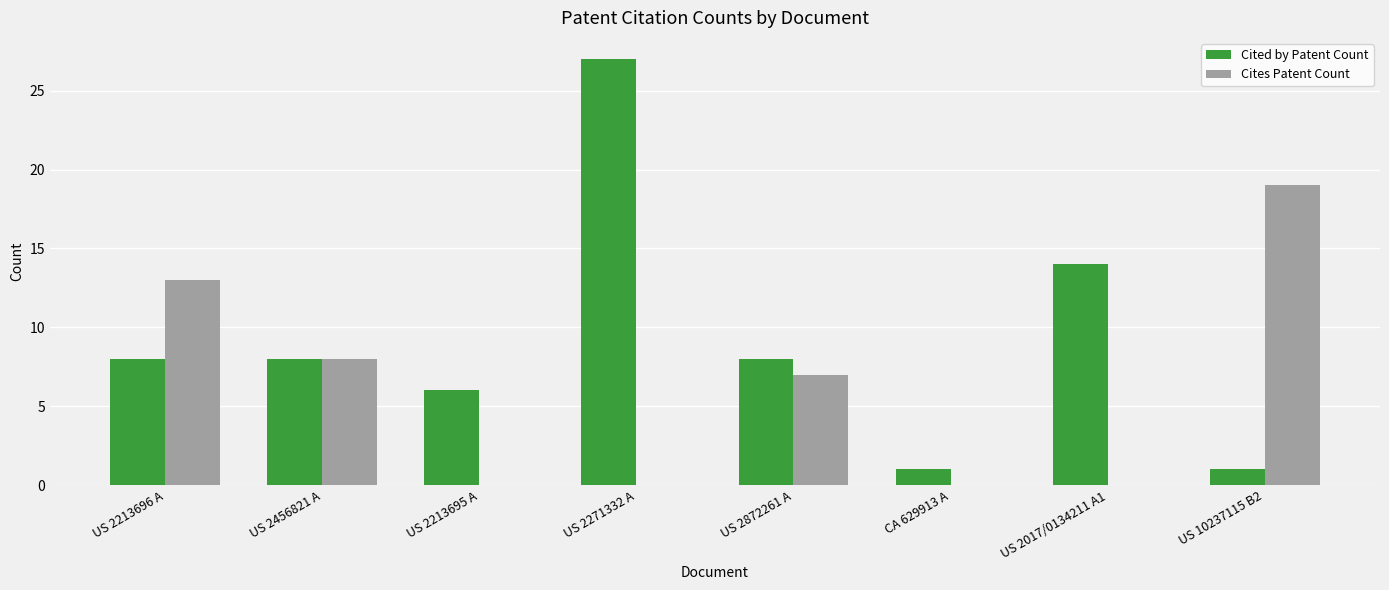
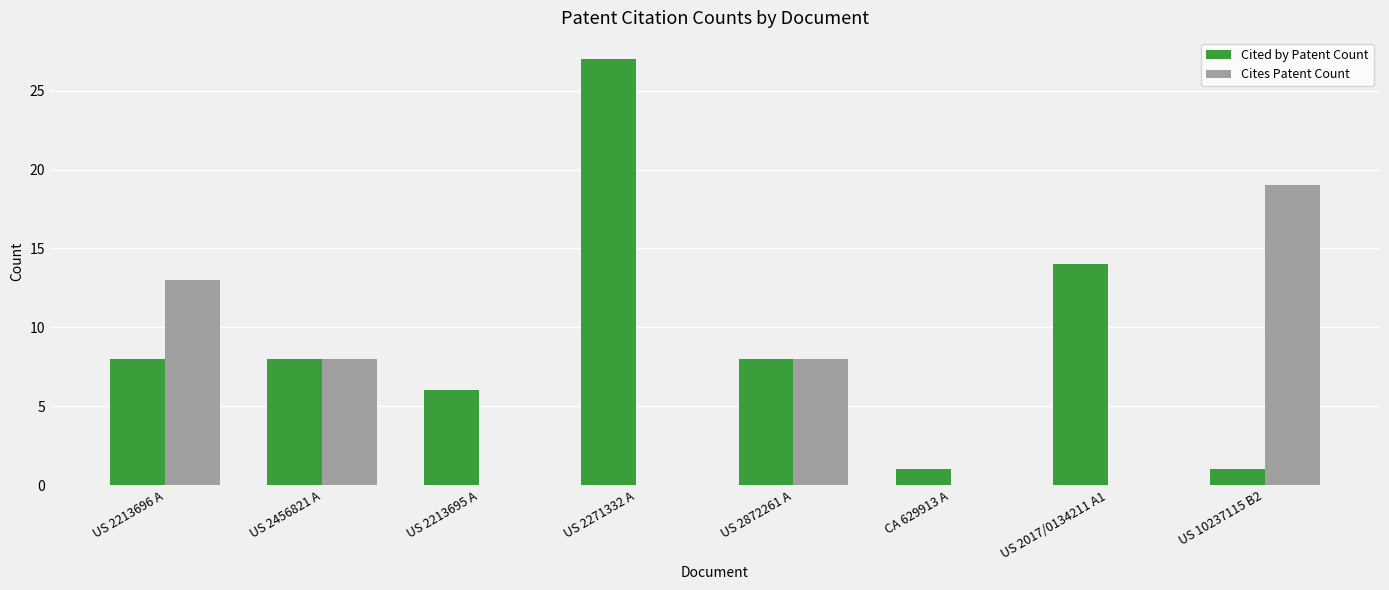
  {
    "Cited by Patent Count": {
      "US 2213696 A": 8,
      "US 2456821 A": 8,
      "US 2213695 A": 6,
      "US 2271332 A": 27,
      "US 2872261 A": 8,
      "CA 629913 A": 1,
      "US 2017/0134211 A1": 14,
      "US 10237115 B2": 1
    },
    "Cites Patent Count": {
      "US 2213696 A": 13,
      "US 2456821 A": 8,
      "US 2213695 A": 0,
      "US 2271332 A": 0,
-     "US 2872261 A": 7,
+     "US 2872261 A": 8,
      "CA 629913 A": 0,
      "US 2017/0134211 A1": 0,
      "US 10237115 B2": 19
    }
  }
